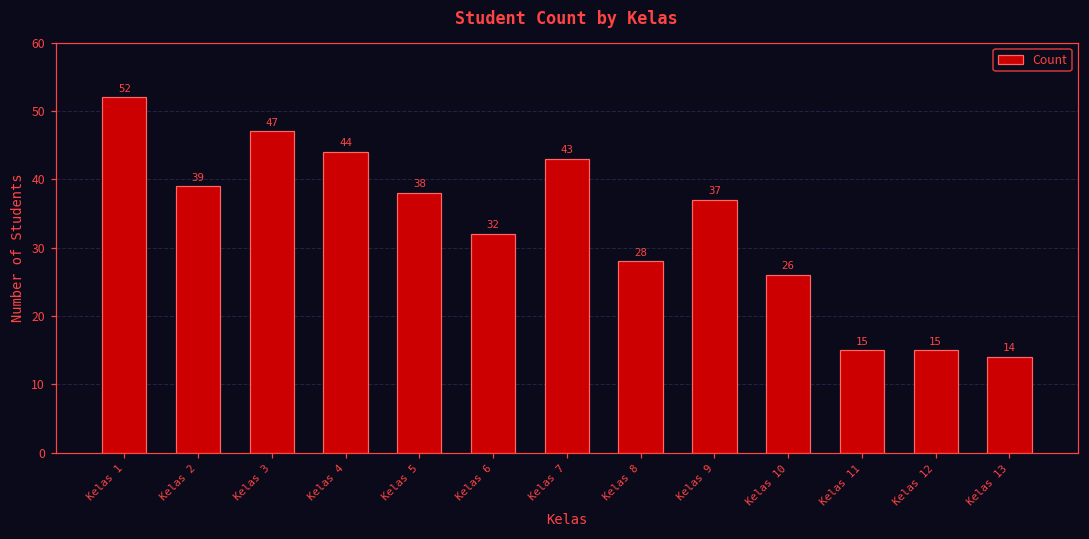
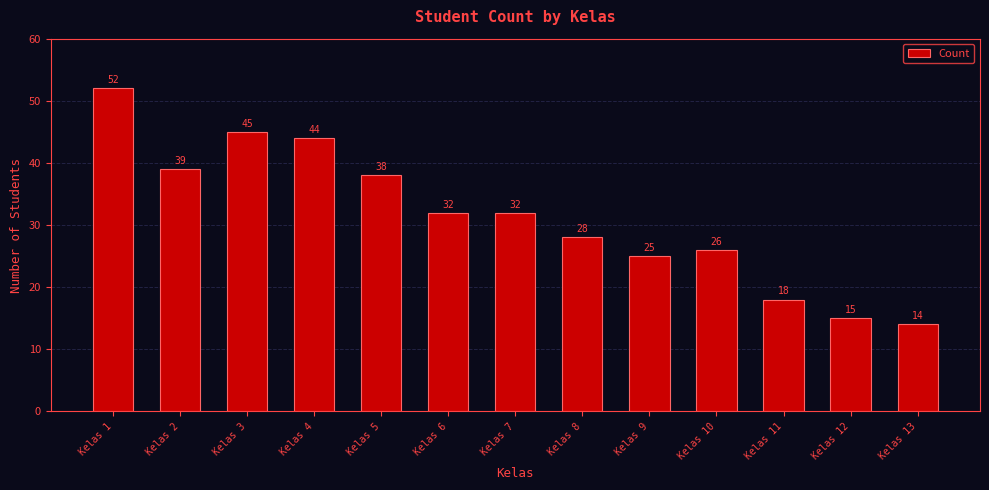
  {
    "Kelas 1": 52,
    "Kelas 2": 39,
-   "Kelas 3": 47,
+   "Kelas 3": 45,
    "Kelas 4": 44,
    "Kelas 5": 38,
    "Kelas 6": 32,
-   "Kelas 7": 43,
+   "Kelas 7": 32,
    "Kelas 8": 28,
-   "Kelas 9": 37,
+   "Kelas 9": 25,
    "Kelas 10": 26,
-   "Kelas 11": 15,
+   "Kelas 11": 18,
    "Kelas 12": 15,
    "Kelas 13": 14
  }
